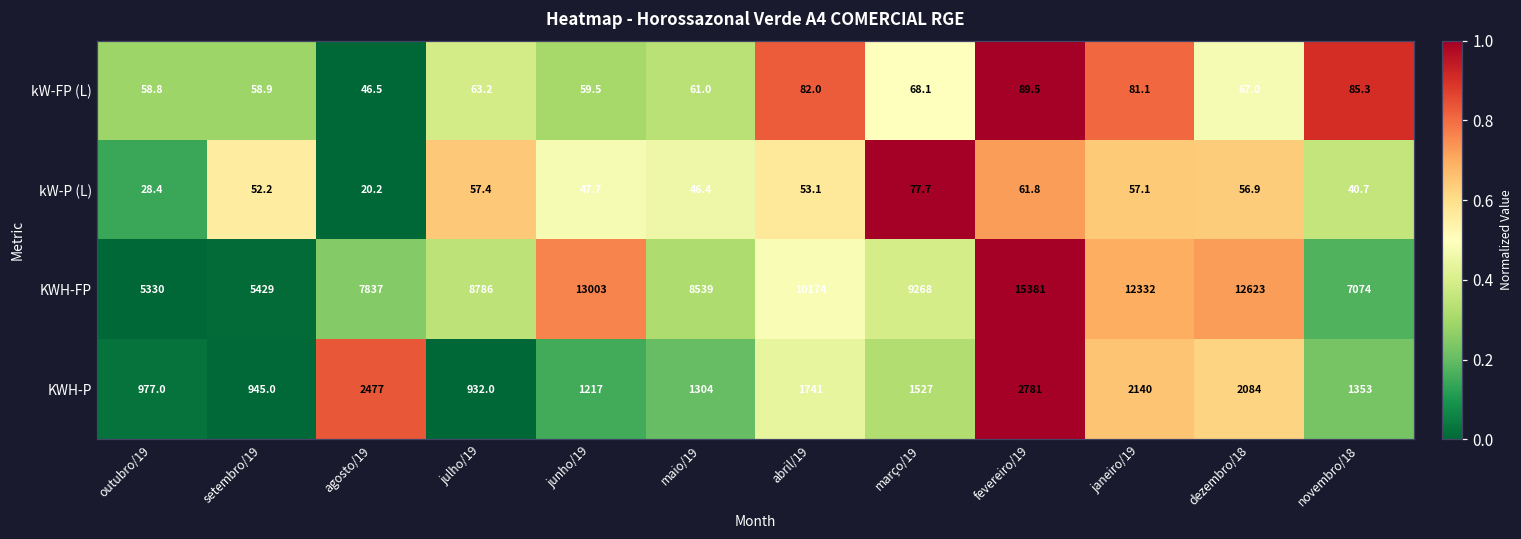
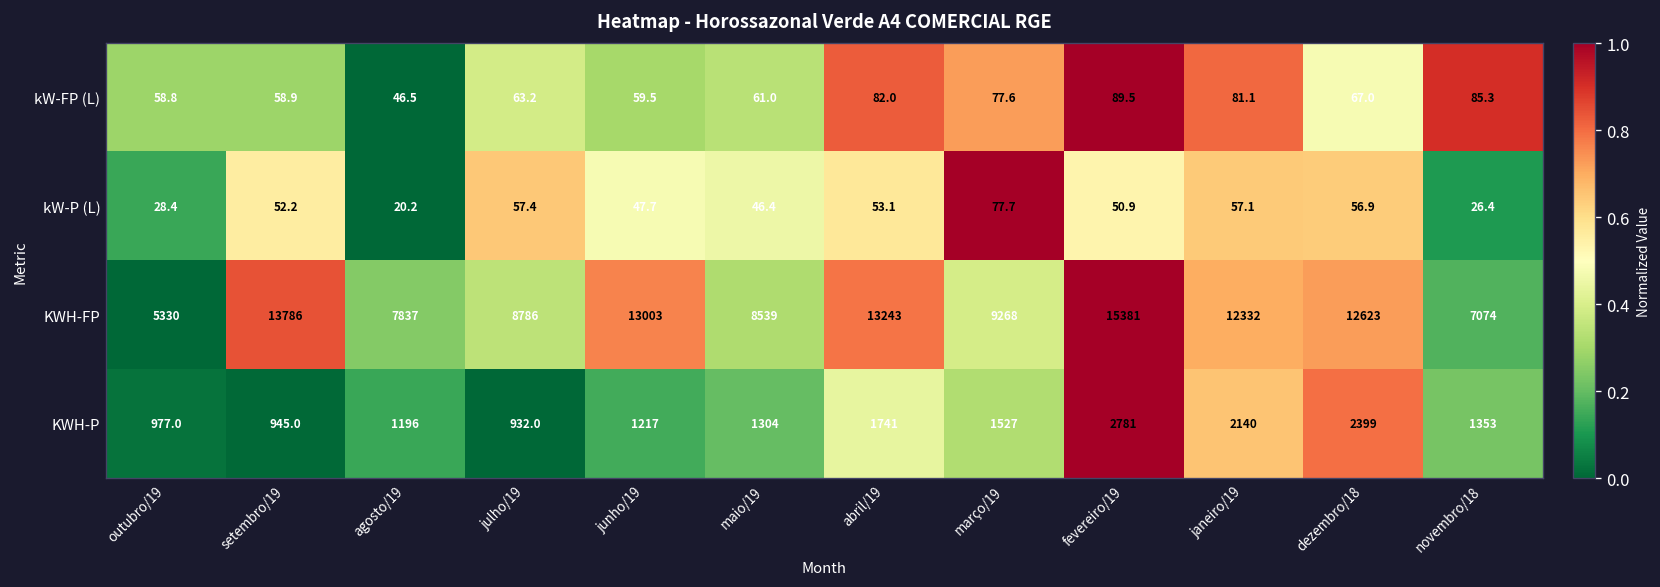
  {
    "kW-FP (L)": {
      "outubro/19": 58.8,
      "setembro/19": 58.9,
      "agosto/19": 46.5,
      "julho/19": 63.2,
      "junho/19": 59.5,
      "maio/19": 61.0,
      "abril/19": 82.0,
-     "março/19": 68.1,
+     "março/19": 77.6,
      "fevereiro/19": 89.5,
      "janeiro/19": 81.1,
      "dezembro/18": 67.0,
      "novembro/18": 85.3
    },
    "kW-P (L)": {
      "outubro/19": 28.4,
      "setembro/19": 52.2,
      "agosto/19": 20.2,
      "julho/19": 57.4,
      "junho/19": 47.7,
      "maio/19": 46.4,
      "abril/19": 53.1,
      "março/19": 77.7,
-     "fevereiro/19": 61.8,
+     "fevereiro/19": 50.9,
      "janeiro/19": 57.1,
      "dezembro/18": 56.9,
-     "novembro/18": 40.7
+     "novembro/18": 26.4
    },
    "KWH-FP": {
      "outubro/19": 5330,
-     "setembro/19": 5429,
+     "setembro/19": 13786,
      "agosto/19": 7837,
      "julho/19": 8786,
      "junho/19": 13003,
      "maio/19": 8539,
-     "abril/19": 10174,
+     "abril/19": 13243,
      "março/19": 9268,
      "fevereiro/19": 15381,
      "janeiro/19": 12332,
      "dezembro/18": 12623,
      "novembro/18": 7074
    },
    "KWH-P": {
      "outubro/19": 977.0,
      "setembro/19": 945.0,
-     "agosto/19": 2477,
+     "agosto/19": 1196,
      "julho/19": 932.0,
      "junho/19": 1217,
      "maio/19": 1304,
      "abril/19": 1741,
      "março/19": 1527,
      "fevereiro/19": 2781,
      "janeiro/19": 2140,
-     "dezembro/18": 2084,
+     "dezembro/18": 2399,
      "novembro/18": 1353
    }
  }
